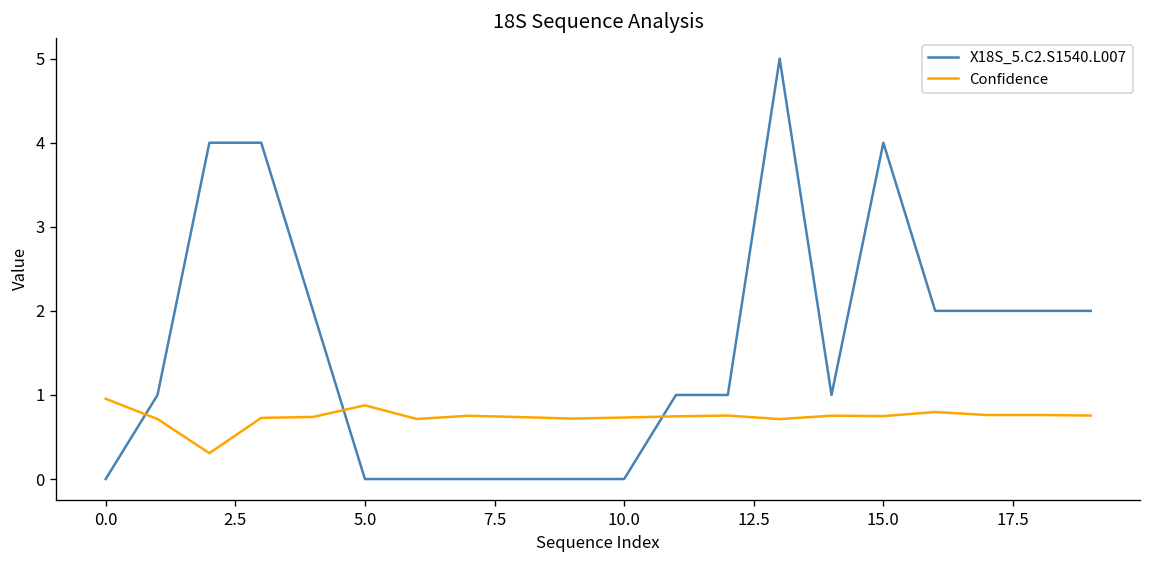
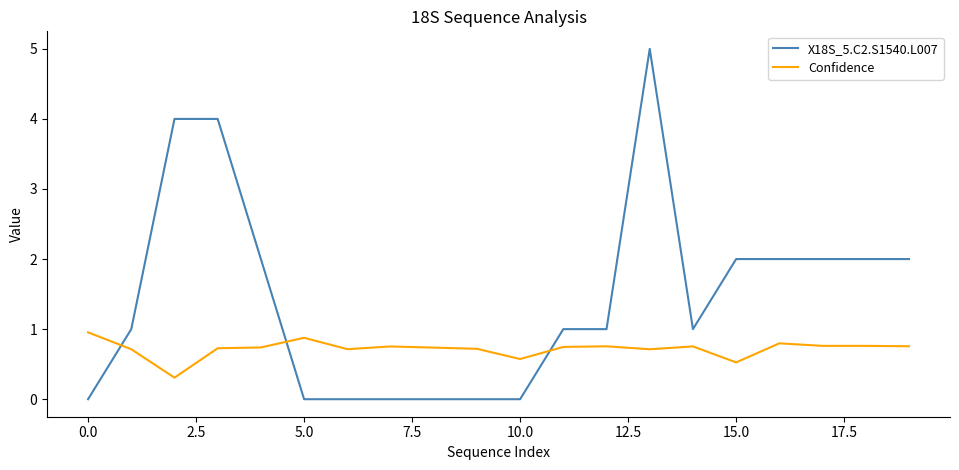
  {
    "X18S_5.C2.S1540.L007": {
      "0.0": 0,
      "5.0": 0,
      "10.0": 0,
-     "15.0": 4
+     "15.0": 2
    },
    "Confidence": {
      "0.0": 1.0,
      "5.0": 0.9,
-     "10.0": 0.7,
-     "15.0": 0.7
+     "10.0": 0.6,
+     "15.0": 0.5
    }
  }
